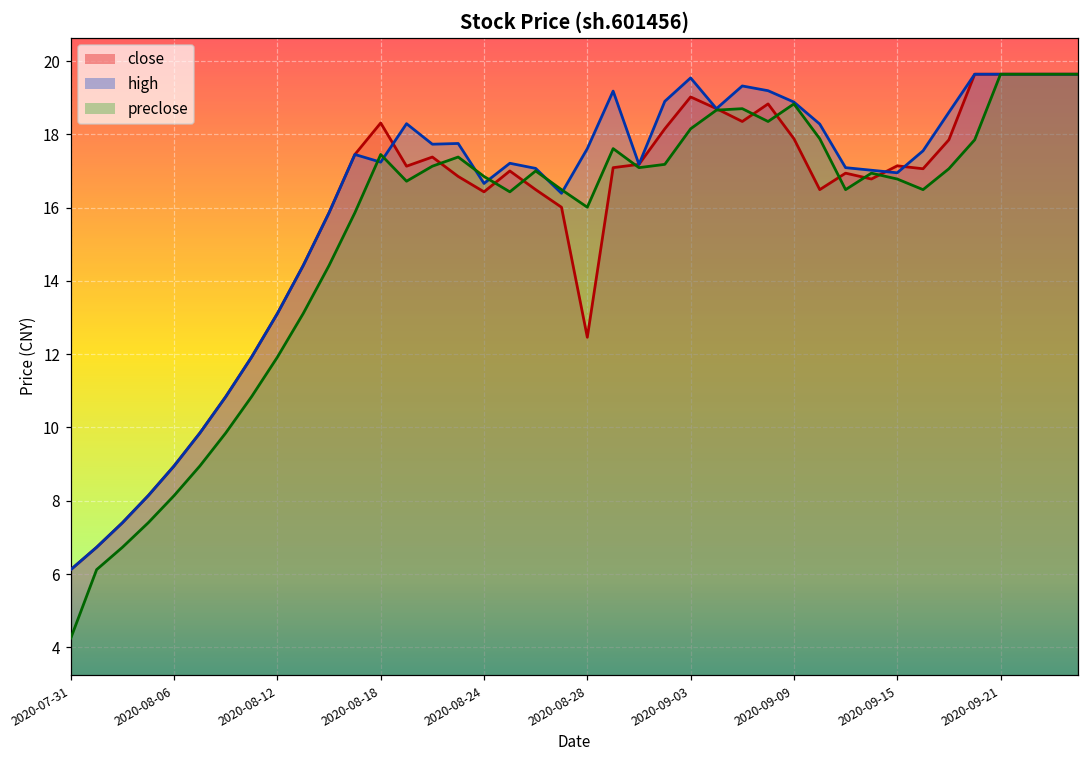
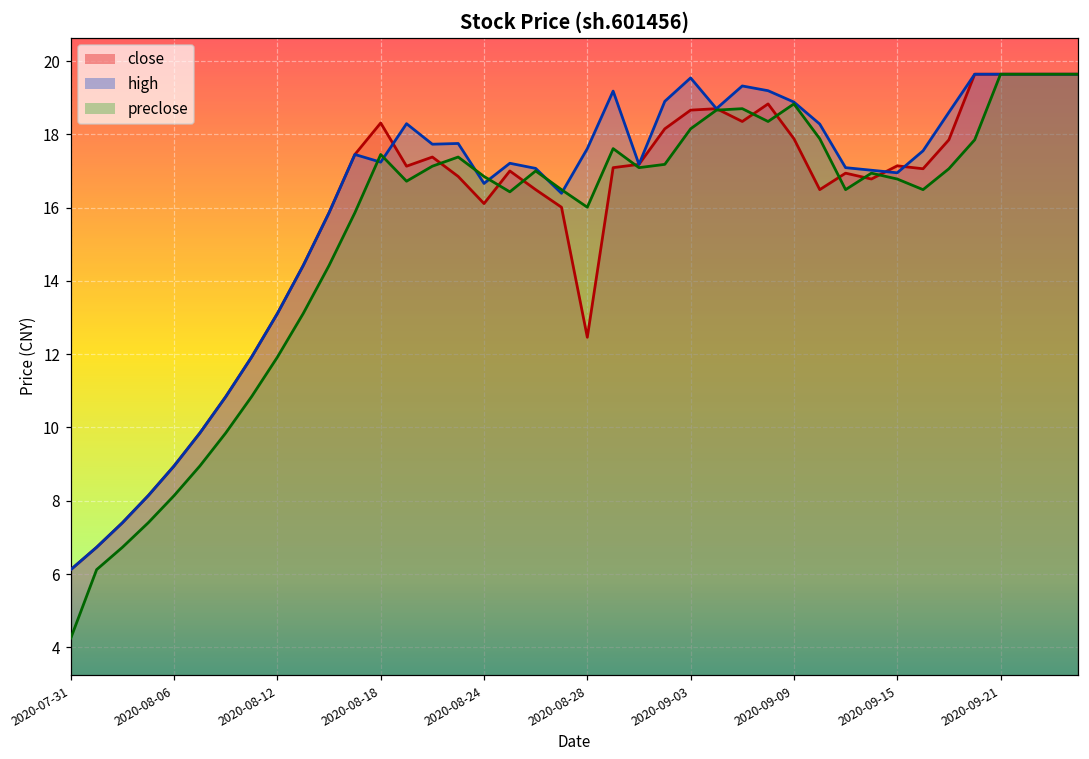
  {
    "close": {
      "2020-08-18": 18.3,
-     "2020-08-24": 16.4,
+     "2020-08-24": 16.1,
      "2020-08-28": 12.5,
-     "2020-09-03": 19.0,
+     "2020-09-03": 18.7,
      "2020-09-09": 17.9,
      "2020-09-15": 17.1
    }
  }
